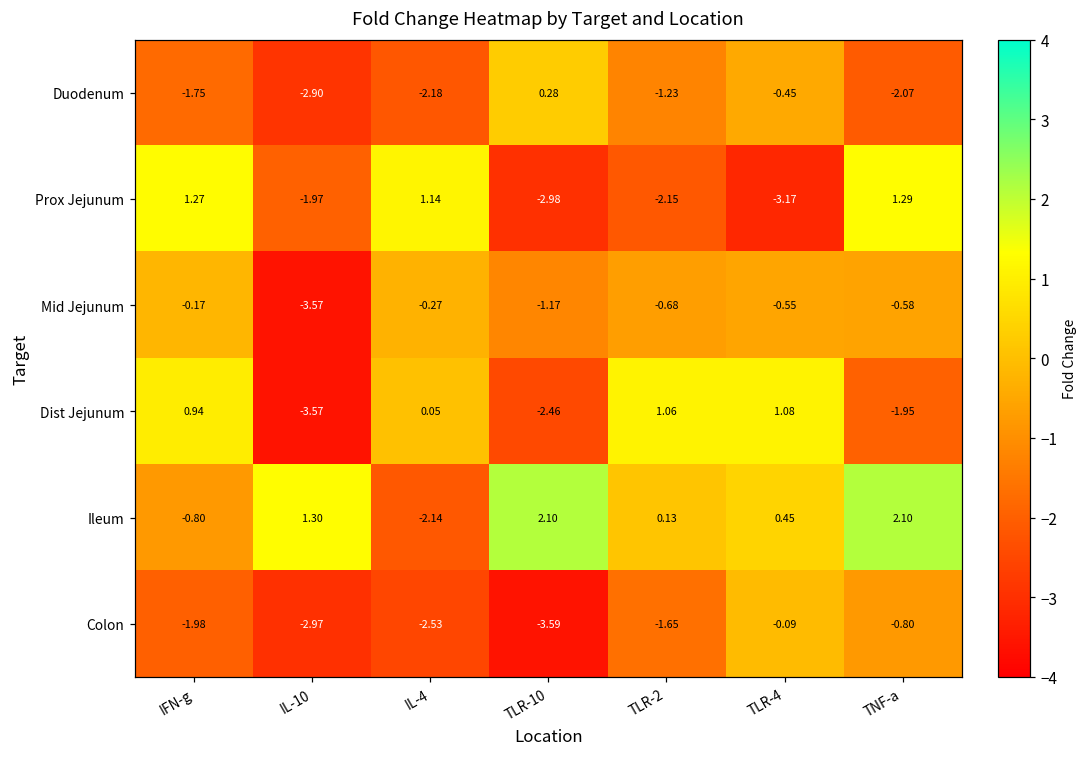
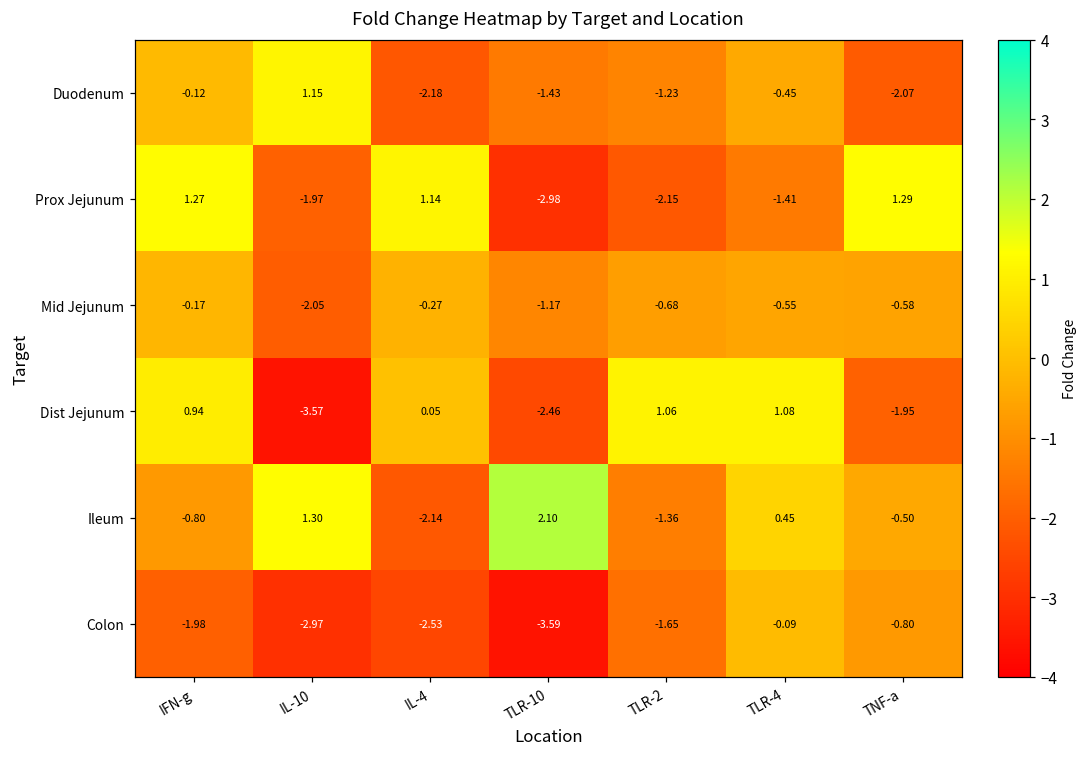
  {
    "Duodenum": {
-     "IFN-g": -1.75,
-     "IL-10": -2.90,
+     "IFN-g": -0.12,
+     "IL-10": 1.15,
      "IL-4": -2.18,
-     "TLR-10": 0.28,
+     "TLR-10": -1.43,
      "TLR-2": -1.23,
      "TLR-4": -0.45,
      "TNF-a": -2.07
    },
    "Prox Jejunum": {
      "IFN-g": 1.27,
      "IL-10": -1.97,
      "IL-4": 1.14,
      "TLR-10": -2.98,
      "TLR-2": -2.15,
-     "TLR-4": -3.17,
+     "TLR-4": -1.41,
      "TNF-a": 1.29
    },
    "Mid Jejunum": {
      "IFN-g": -0.17,
-     "IL-10": -3.57,
+     "IL-10": -2.05,
      "IL-4": -0.27,
      "TLR-10": -1.17,
      "TLR-2": -0.68,
      "TLR-4": -0.55,
      "TNF-a": -0.58
    },
    "Dist Jejunum": {
      "IFN-g": 0.94,
      "IL-10": -3.57,
      "IL-4": 0.05,
      "TLR-10": -2.46,
      "TLR-2": 1.06,
      "TLR-4": 1.08,
      "TNF-a": -1.95
    },
    "Ileum": {
      "IFN-g": -0.80,
      "IL-10": 1.30,
      "IL-4": -2.14,
      "TLR-10": 2.10,
-     "TLR-2": 0.13,
+     "TLR-2": -1.36,
      "TLR-4": 0.45,
-     "TNF-a": 2.10
+     "TNF-a": -0.50
    },
    "Colon": {
      "IFN-g": -1.98,
      "IL-10": -2.97,
      "IL-4": -2.53,
      "TLR-10": -3.59,
      "TLR-2": -1.65,
      "TLR-4": -0.09,
      "TNF-a": -0.80
    }
  }
